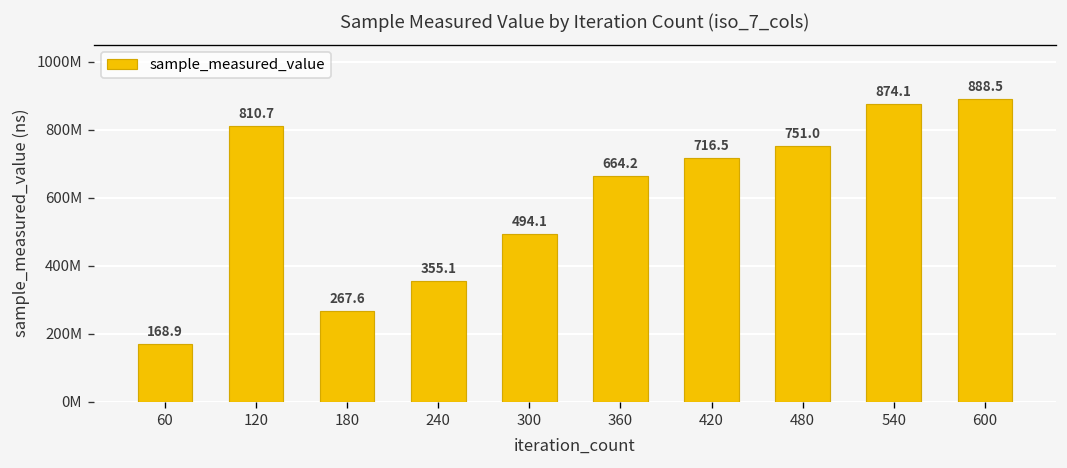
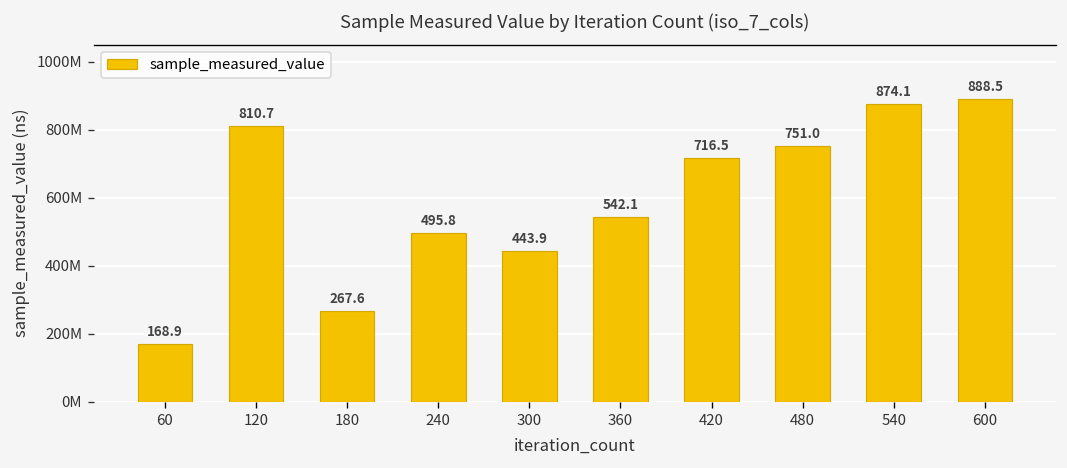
  {
-   "240": 355.1,
-   "300": 494.1,
-   "360": 664.2
+   "240": 495.8,
+   "300": 443.9,
+   "360": 542.1
  }
